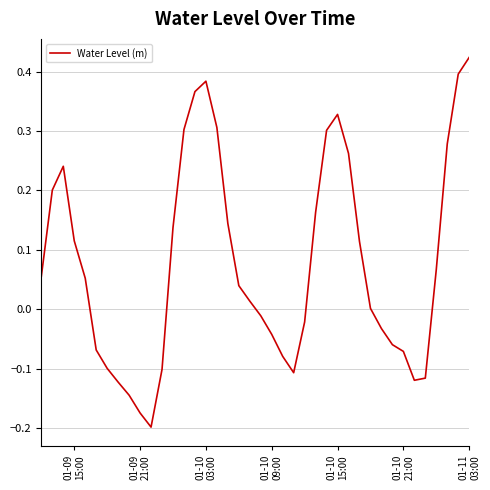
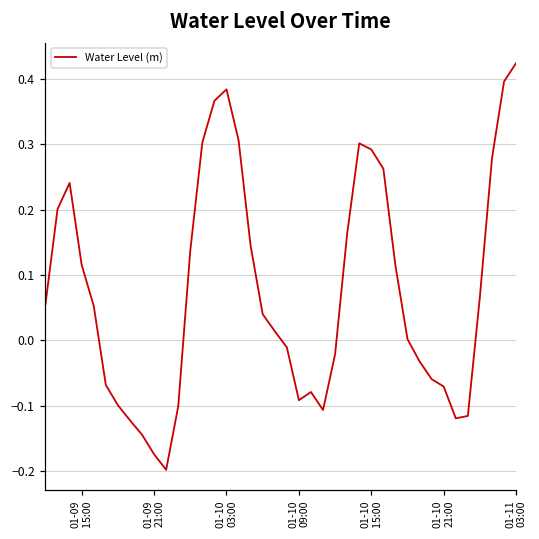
  {
    "01-09 15:00": 0.12,
    "01-09 21:00": -0.17,
    "01-10 03:00": 0.38,
-   "01-10 09:00": -0.04,
-   "01-10 15:00": 0.33,
+   "01-10 09:00": -0.09,
+   "01-10 15:00": 0.29,
    "01-10 21:00": -0.07,
    "01-11 03:00": 0.42
  }
